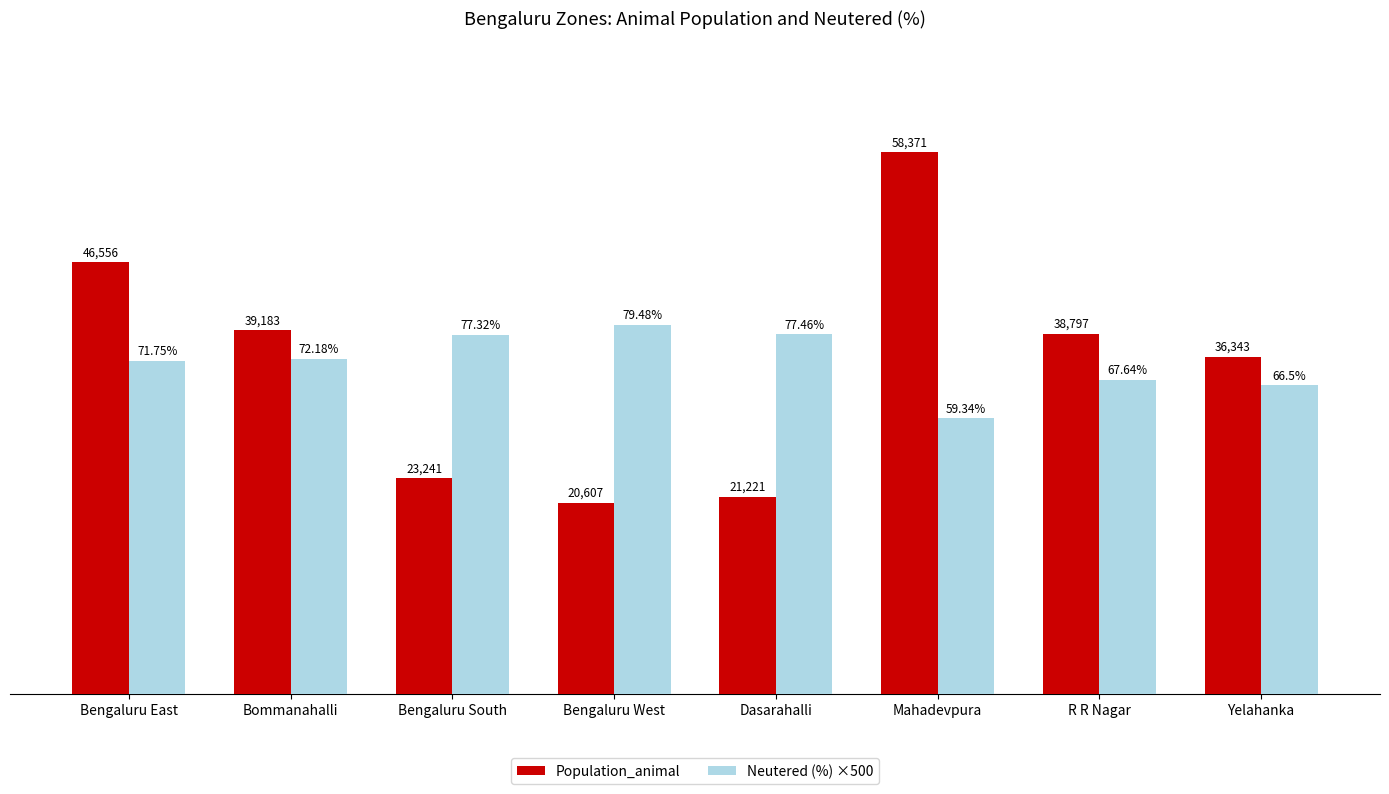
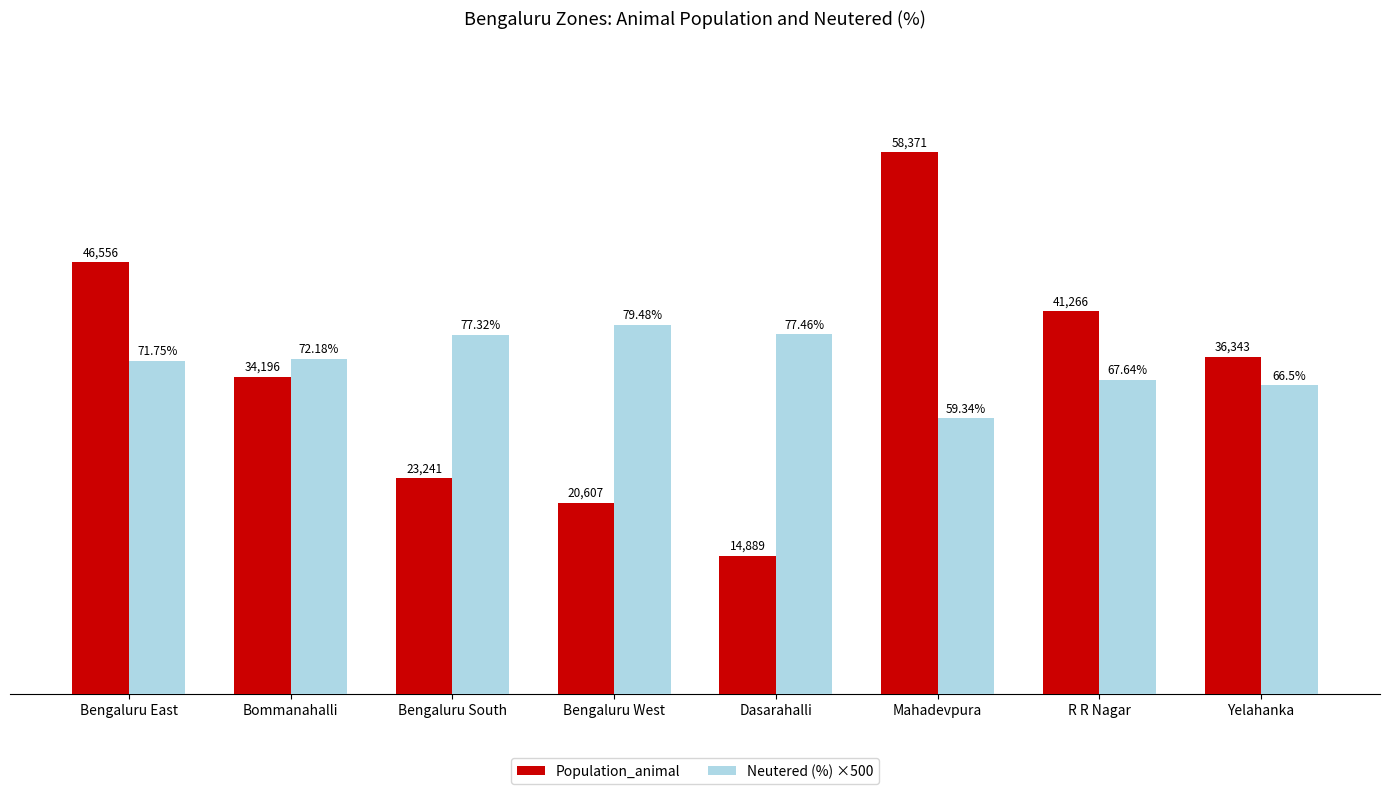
  {
    "Population_animal": {
      "Bengaluru East": "46,556",
-     "Bommanahalli": "39,183",
+     "Bommanahalli": "34,196",
      "Bengaluru South": "23,241",
      "Bengaluru West": "20,607",
-     "Dasarahalli": "21,221",
+     "Dasarahalli": "14,889",
      "Mahadevpura": "58,371",
-     "R R Nagar": "38,797",
+     "R R Nagar": "41,266",
      "Yelahanka": "36,343"
    }
  }
